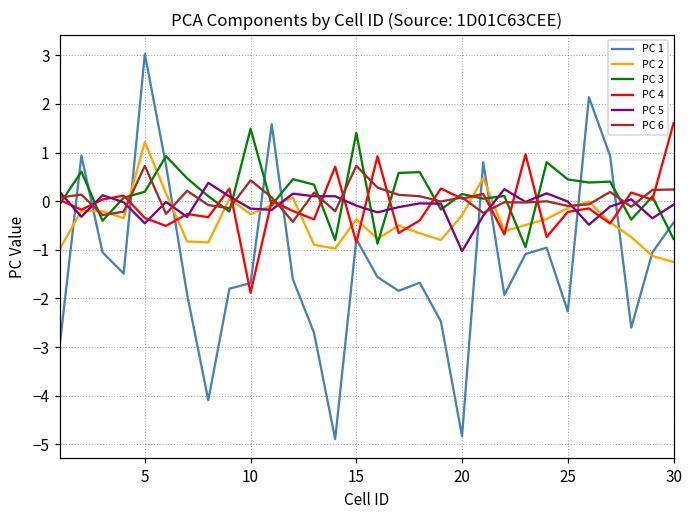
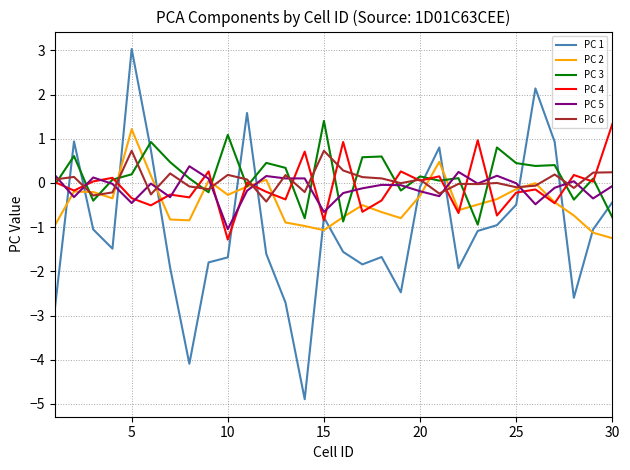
  {
    "PC 1": {
      "5": 3.0,
      "10": -1.7,
      "15": -0.8,
-     "20": -4.8,
-     "25": -2.3,
+     "20": -0.1,
+     "25": -0.5,
      "30": -0.4
    },
    "PC 2": {
      "5": 1.2,
      "10": -0.3,
-     "15": -0.4,
+     "15": -1.1,
      "20": -0.3,
      "30": -1.2
    },
    "PC 3": {
      "5": 0.2,
-     "10": 1.5,
+     "10": 1.1,
      "15": 1.4,
      "20": 0.1,
      "25": 0.4,
      "30": -0.8
    },
    "PC 4": {
      "5": -0.3,
-     "10": -1.9,
+     "10": -1.3,
      "15": -0.8,
      "25": -0.2,
-     "30": 1.6
+     "30": 1.3
    },
    "PC 5": {
      "5": -0.5,
-     "10": -0.2,
-     "15": -0.1,
-     "20": -1.0,
+     "10": -1.0,
+     "15": -0.7,
+     "20": -0.2,
      "25": 0.0,
      "30": -0.1
    },
    "PC 6": {
      "5": 0.7,
-     "10": 0.4,
+     "10": 0.2,
      "15": 0.7,
      "30": 0.2
    }
  }
